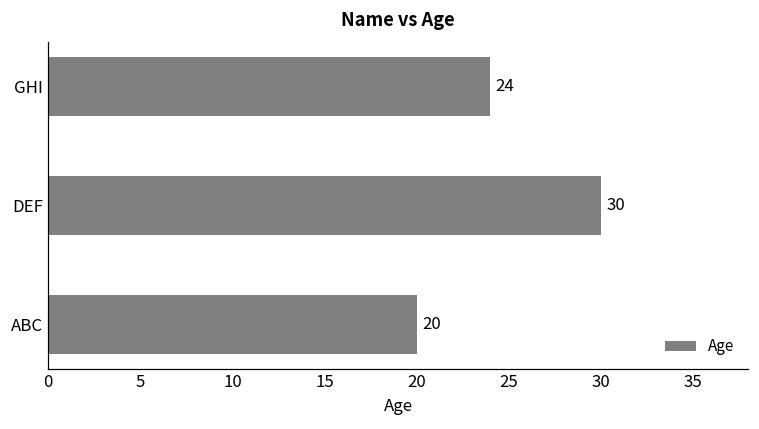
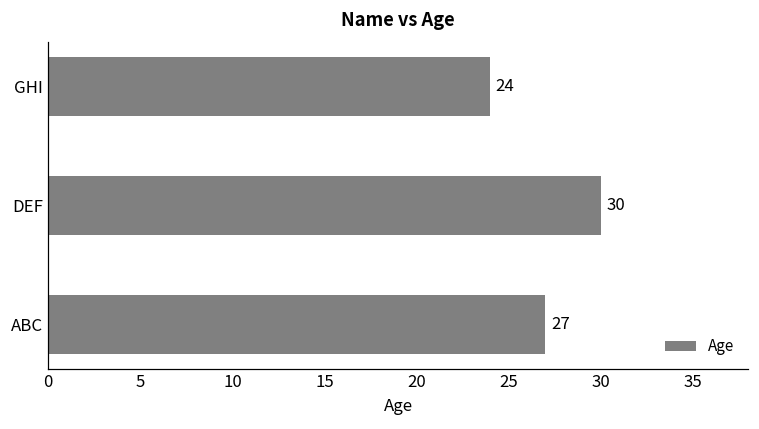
  {
    "GHI": 24,
    "DEF": 30,
-   "ABC": 20
+   "ABC": 27
  }
